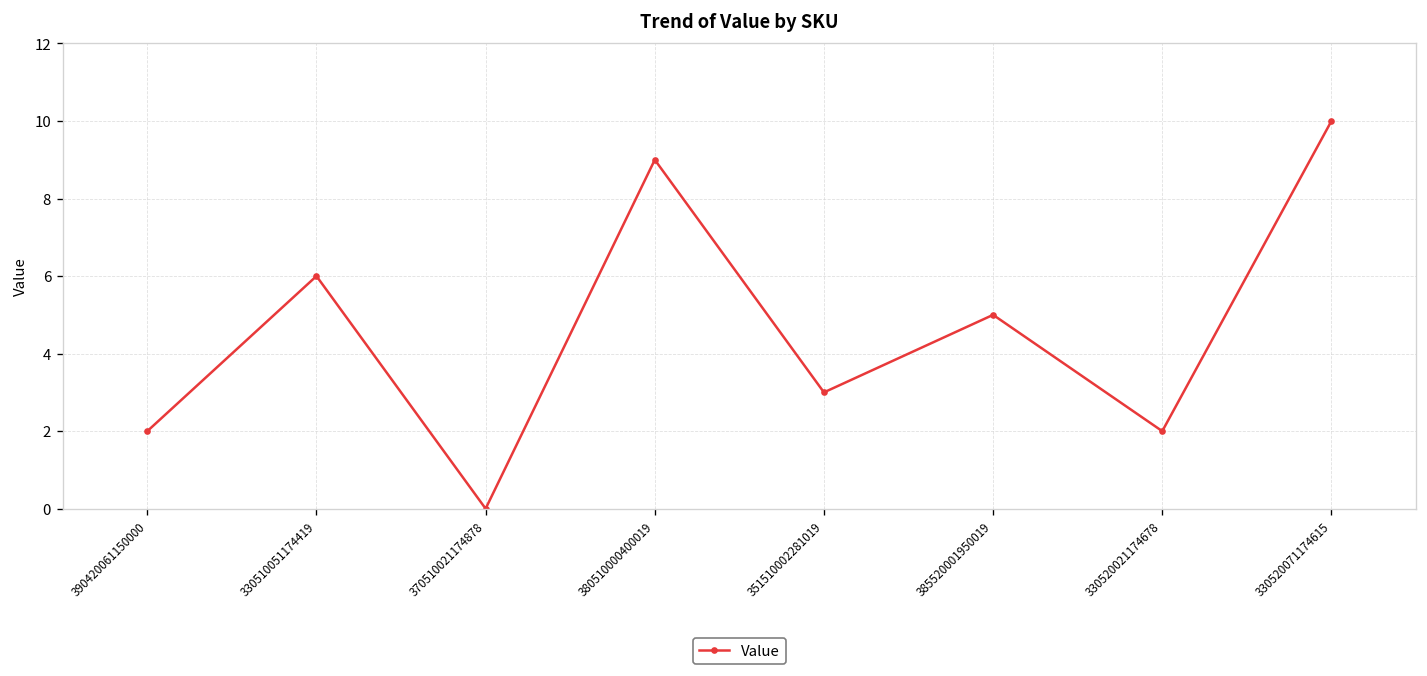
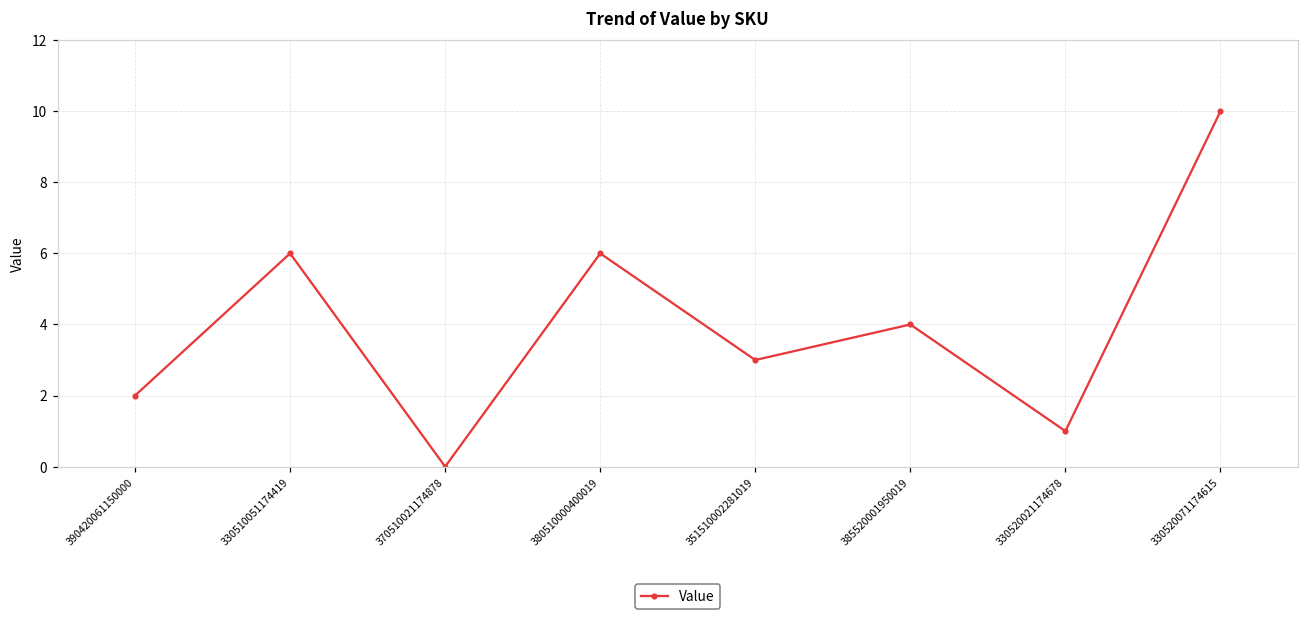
  {
    "390420061150000": 2,
    "330510051174419": 6,
    "370510021174878": 0,
-   "380510000400019": 9,
+   "380510000400019": 6,
    "351510002281019": 3,
-   "385520001950019": 5,
-   "330520021174678": 2,
+   "385520001950019": 4,
+   "330520021174678": 1,
    "330520071174615": 10
  }
